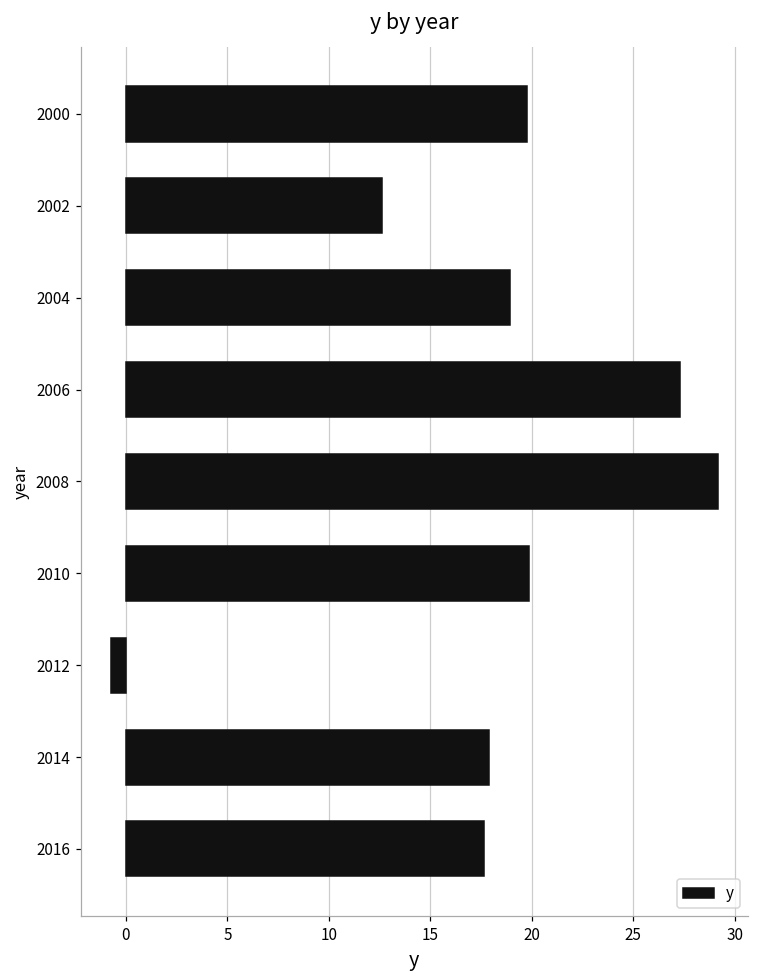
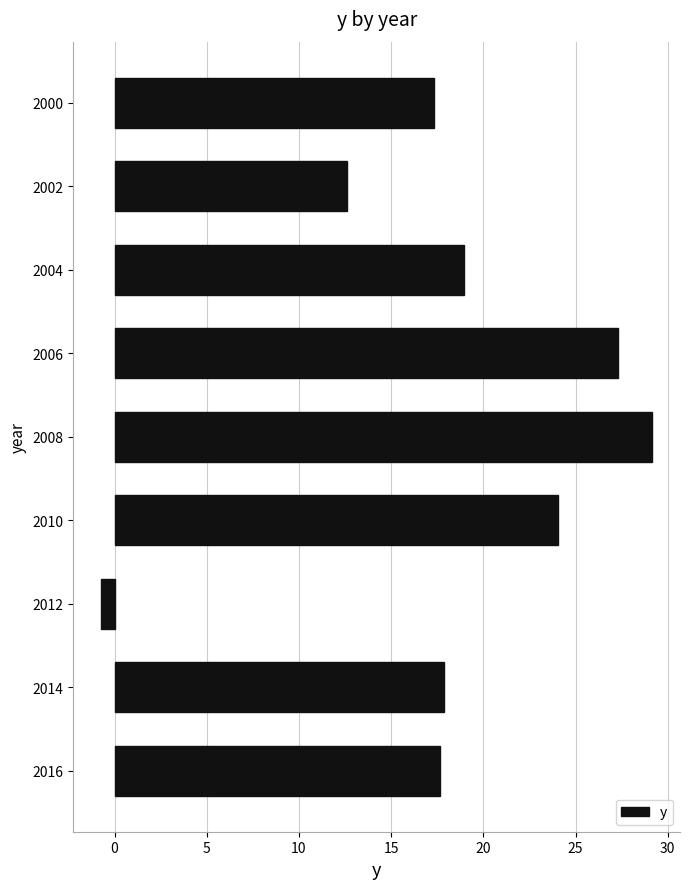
  {
-   "2000": 19.8,
+   "2000": 17.3,
    "2002": 12.6,
    "2004": 18.9,
    "2006": 27.3,
    "2008": 29.2,
-   "2010": 19.9,
+   "2010": 24.0,
    "2012": -0.7,
    "2014": 17.9,
    "2016": 17.6
  }
